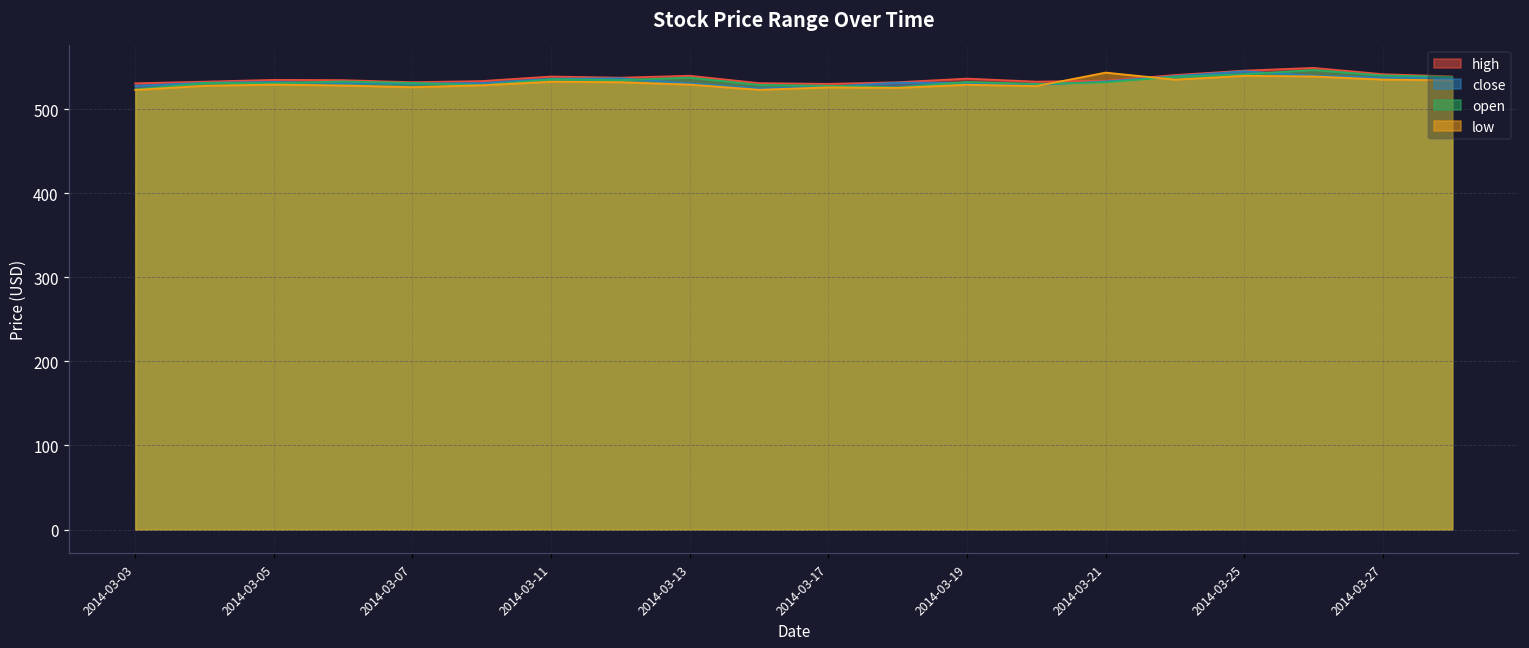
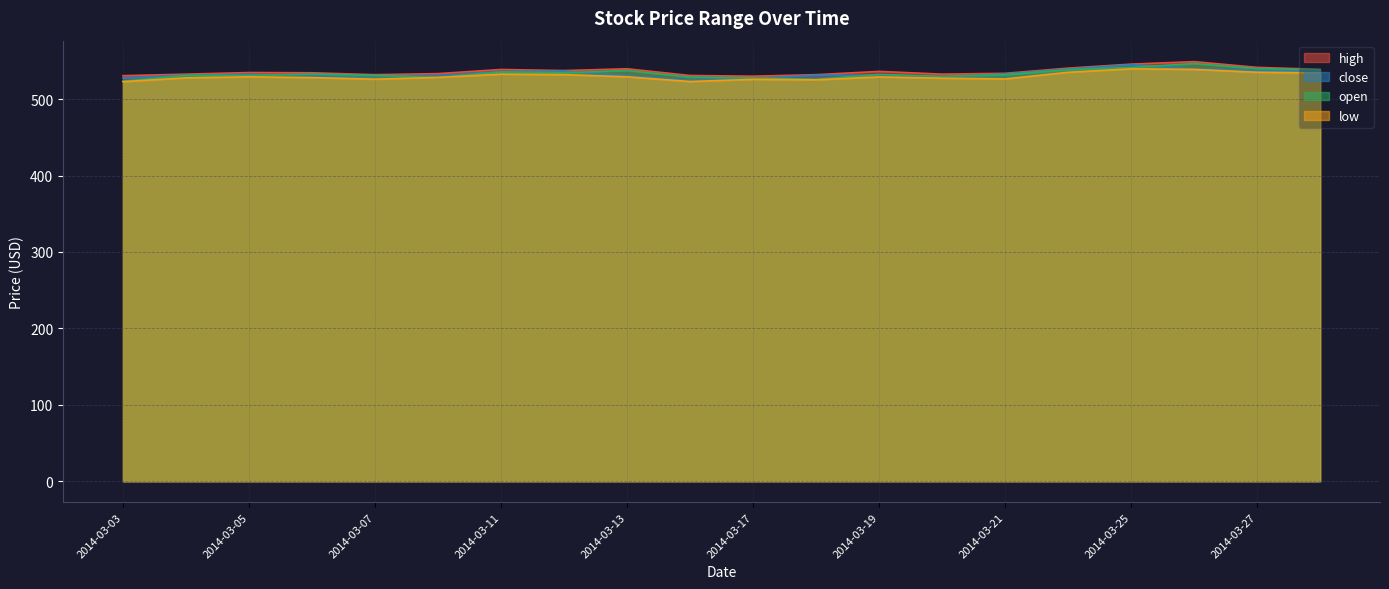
  {
    "high": {
      "2014-03-19": 540
    },
    "low": {
      "2014-03-07": 530,
-     "2014-03-21": 540
+     "2014-03-21": 530
    }
  }
